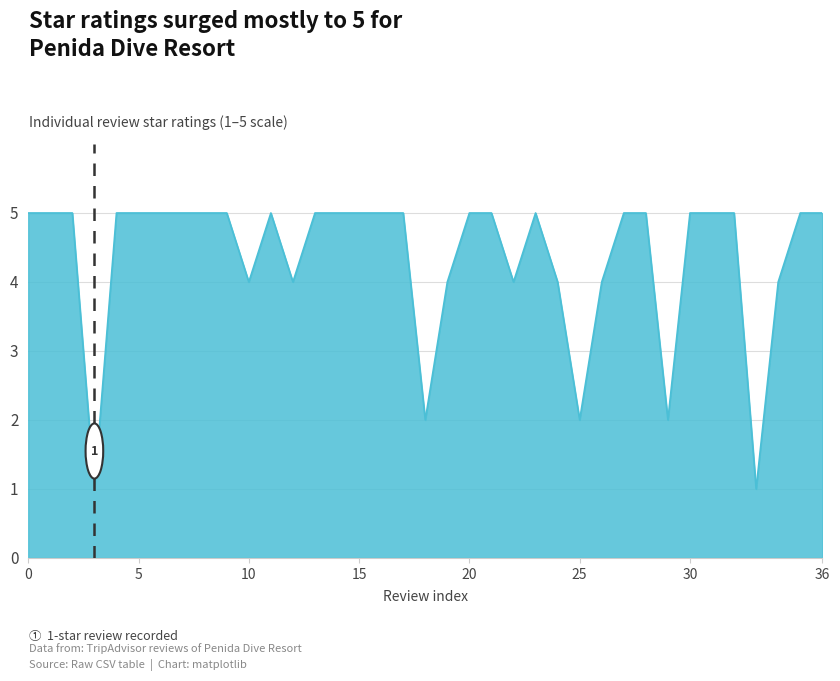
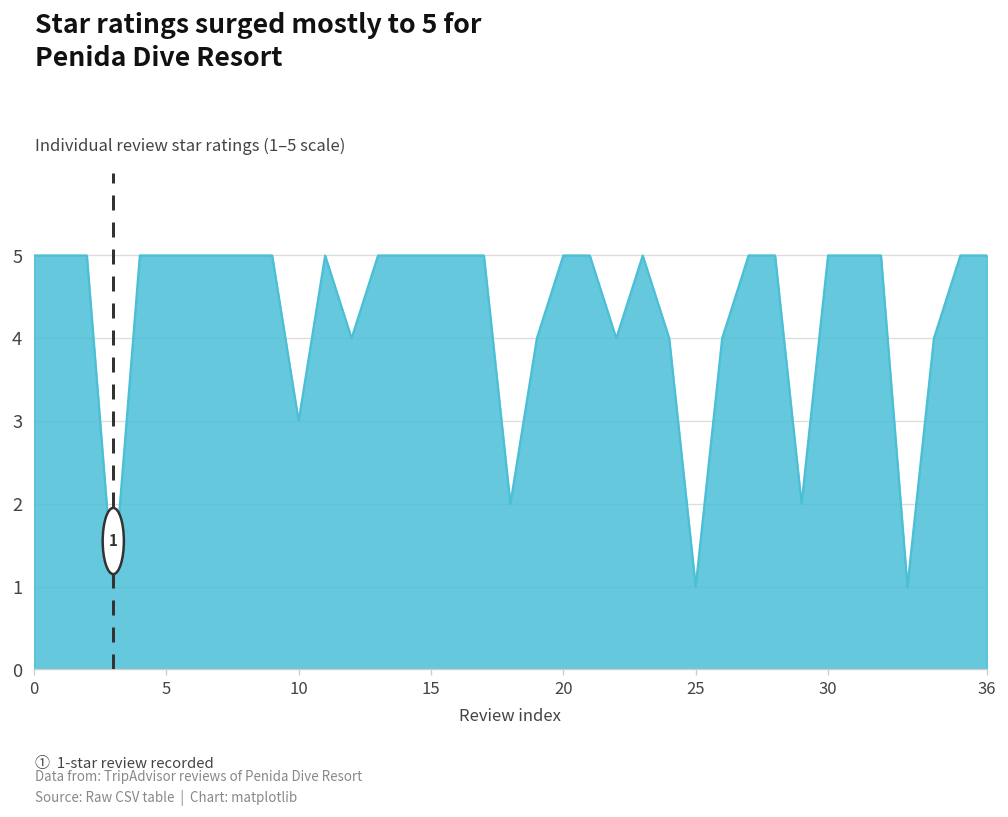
  {
    "0": 5,
    "5": 5,
-   "10": 4,
+   "10": 3,
    "15": 5,
    "20": 5,
-   "25": 2,
+   "25": 1,
    "30": 5,
    "36": 5
  }
